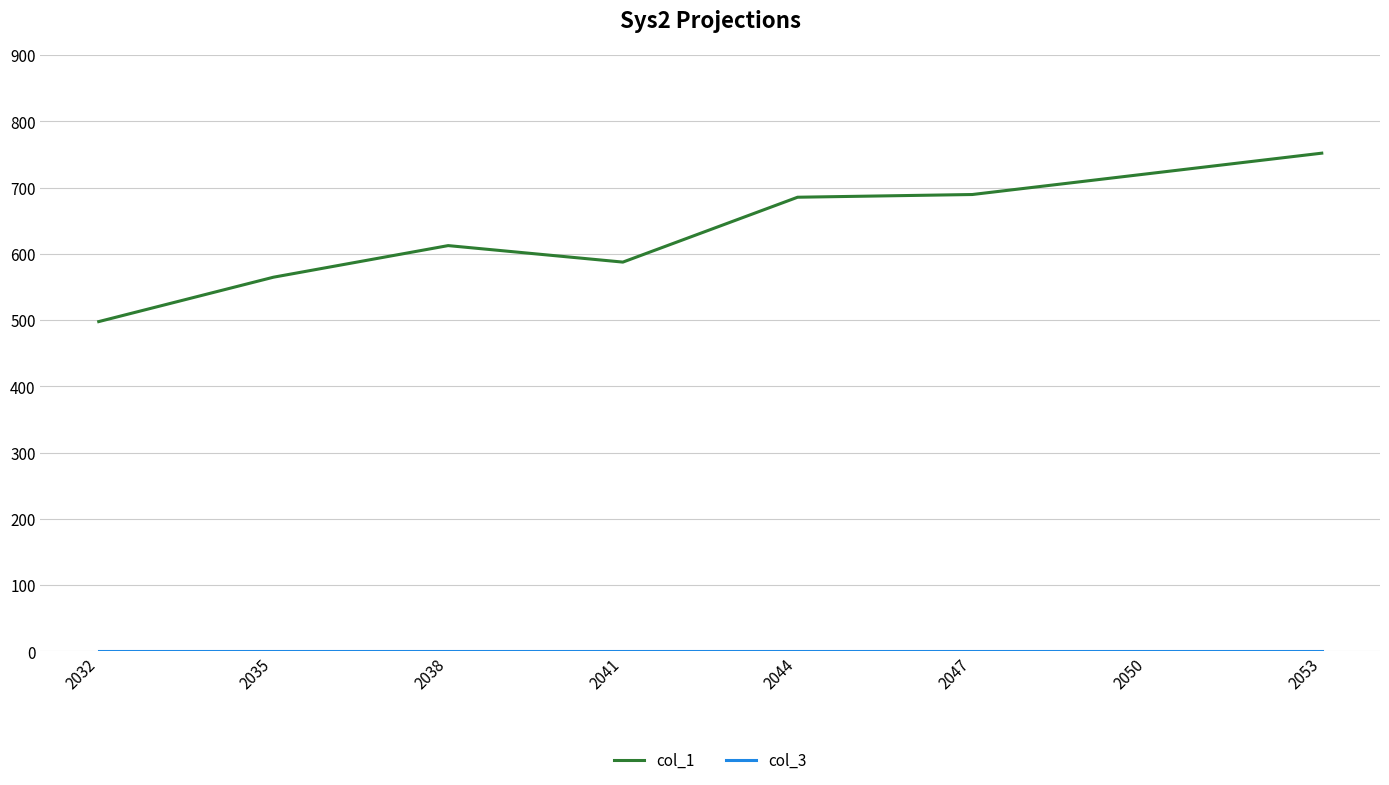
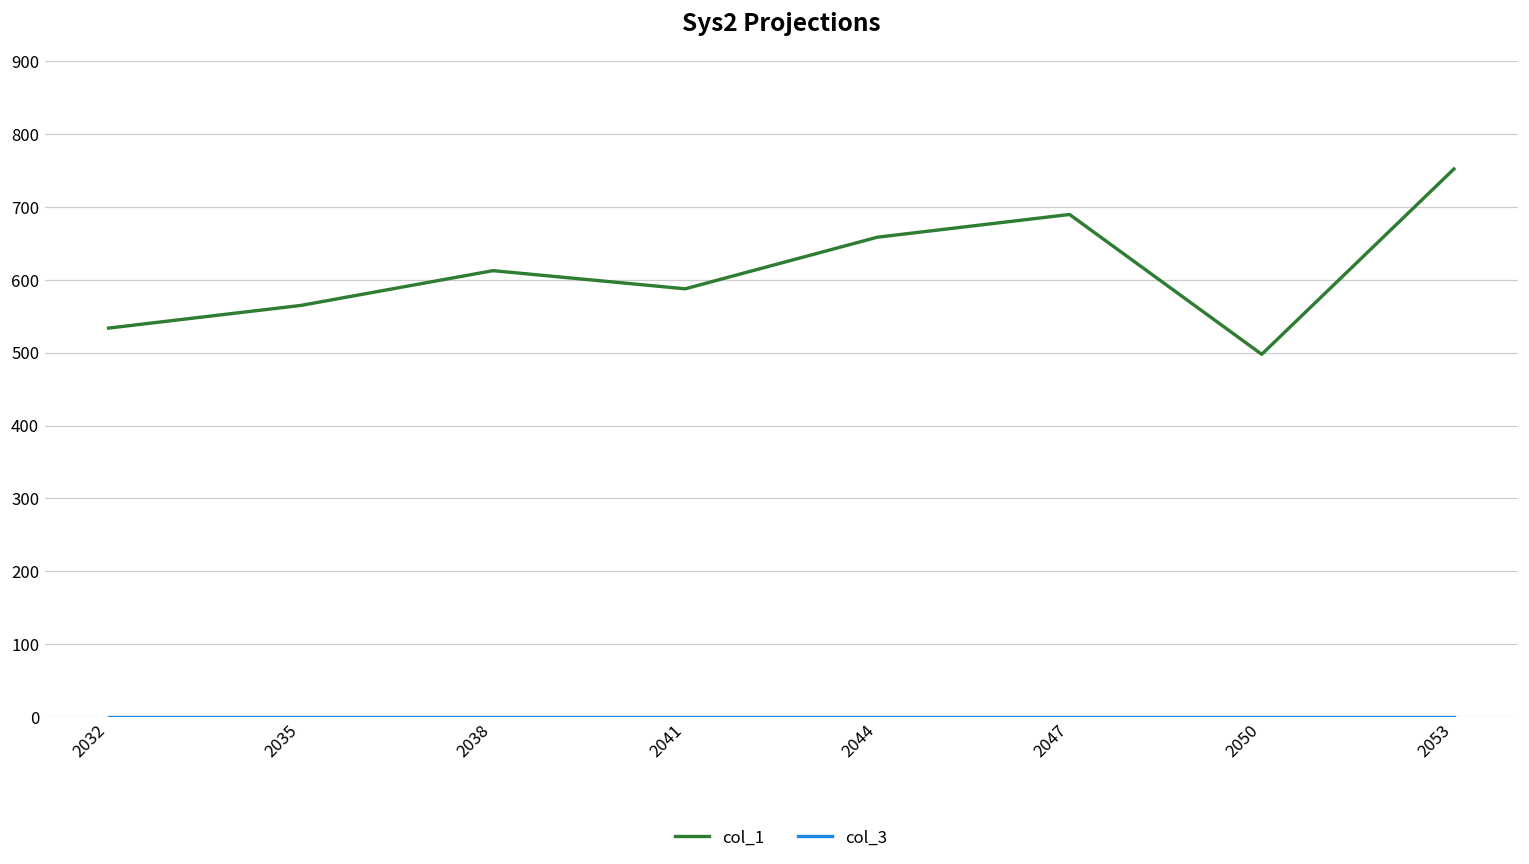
  {
    "col_1": {
-     "2032": 500,
+     "2032": 530,
      "2035": 560,
      "2038": 610,
      "2041": 590,
-     "2044": 690,
+     "2044": 660,
      "2047": 690,
-     "2050": 720,
+     "2050": 500,
      "2053": 750
    },
    "col_3": {
      "2032": 0,
      "2035": 0,
      "2038": 0,
      "2041": 0,
      "2044": 0,
      "2047": 0,
      "2050": 0,
      "2053": 0
    }
  }
